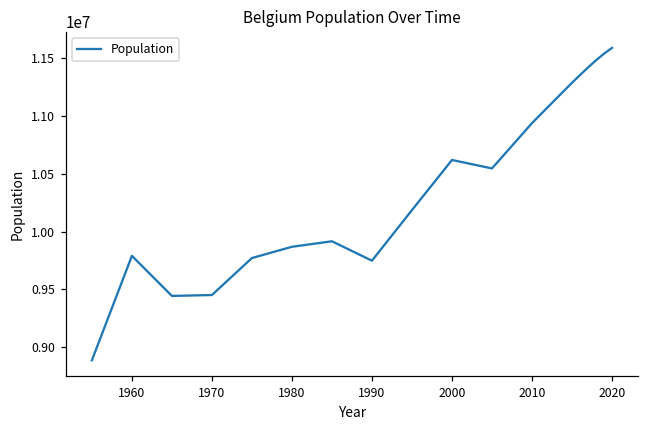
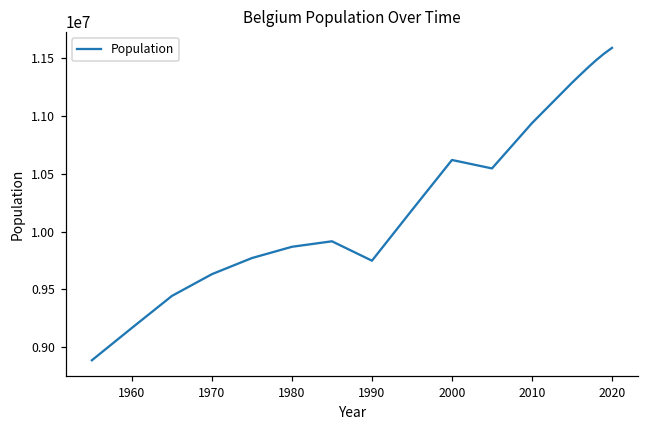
  {
-   "1960": 9790000,
-   "1970": 9450000,
+   "1960": 9170000,
+   "1970": 9630000,
    "1980": 9870000,
    "1990": 9750000,
    "2000": 10620000,
    "2010": 10940000,
    "2020": 11590000
  }
